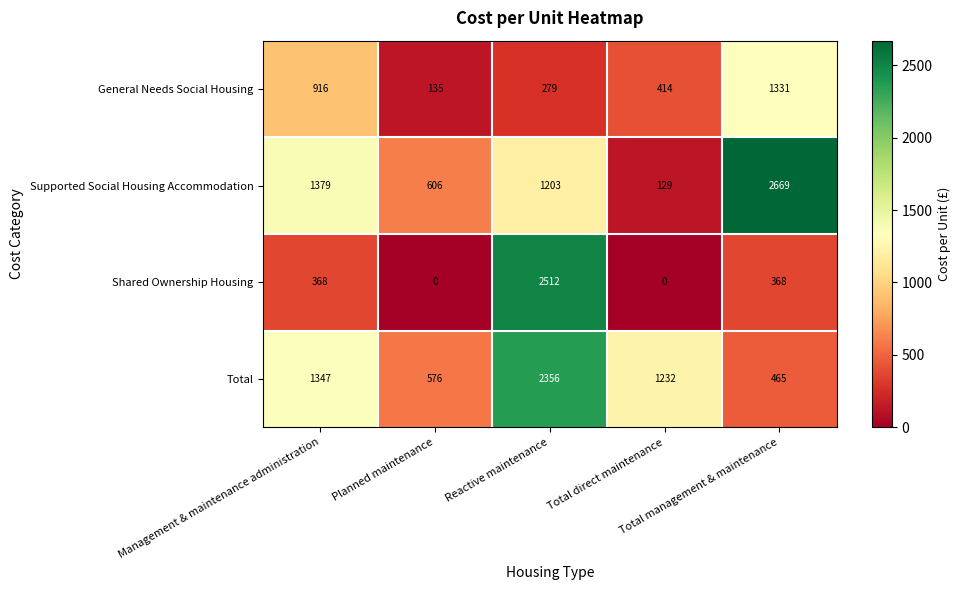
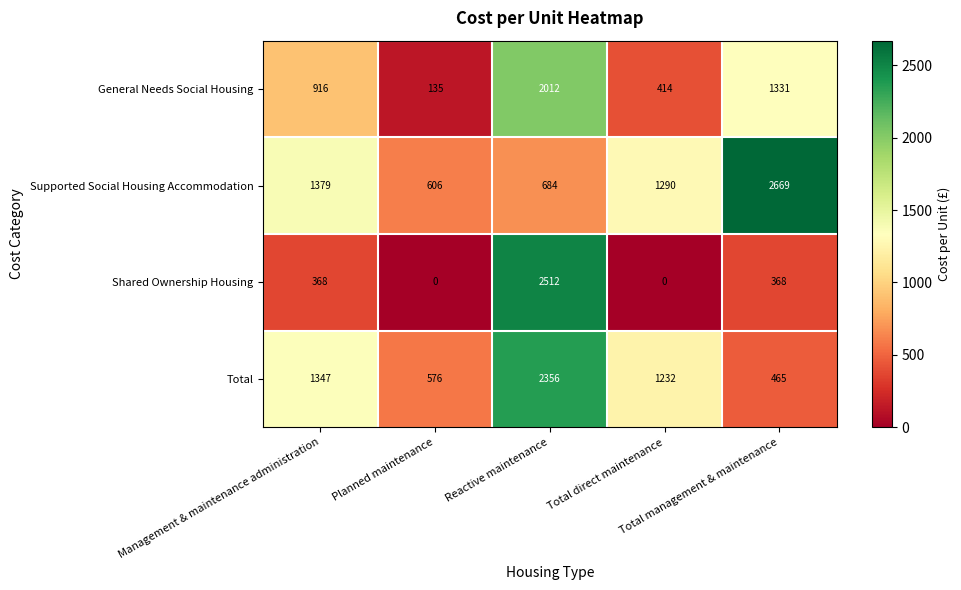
  {
    "General Needs Social Housing": {
      "Management & maintenance administration": 916,
      "Planned maintenance": 135,
-     "Reactive maintenance": 279,
+     "Reactive maintenance": 2012,
      "Total direct maintenance": 414,
      "Total management & maintenance": 1331
    },
    "Supported Social Housing Accommodation": {
      "Management & maintenance administration": 1379,
      "Planned maintenance": 606,
-     "Reactive maintenance": 1203,
-     "Total direct maintenance": 129,
+     "Reactive maintenance": 684,
+     "Total direct maintenance": 1290,
      "Total management & maintenance": 2669
    },
    "Shared Ownership Housing": {
      "Management & maintenance administration": 368,
      "Planned maintenance": 0,
      "Reactive maintenance": 2512,
      "Total direct maintenance": 0,
      "Total management & maintenance": 368
    },
    "Total": {
      "Management & maintenance administration": 1347,
      "Planned maintenance": 576,
      "Reactive maintenance": 2356,
      "Total direct maintenance": 1232,
      "Total management & maintenance": 465
    }
  }
